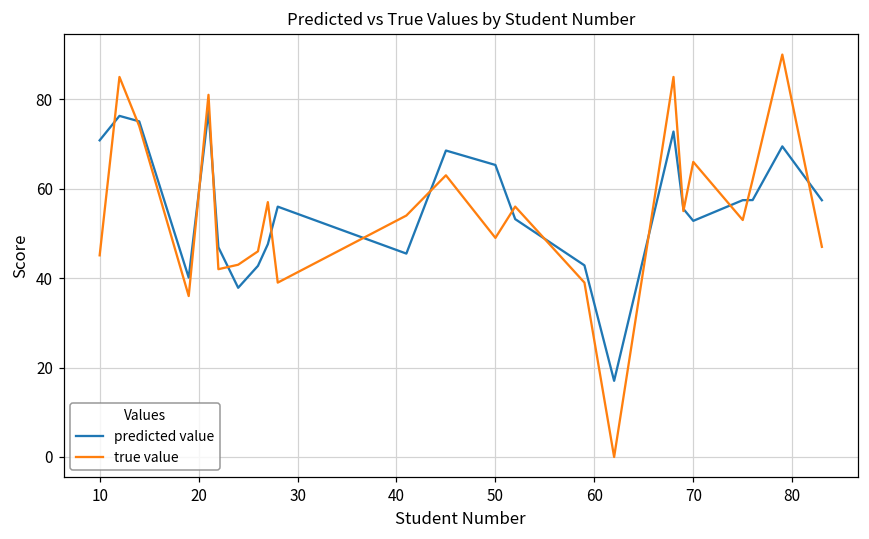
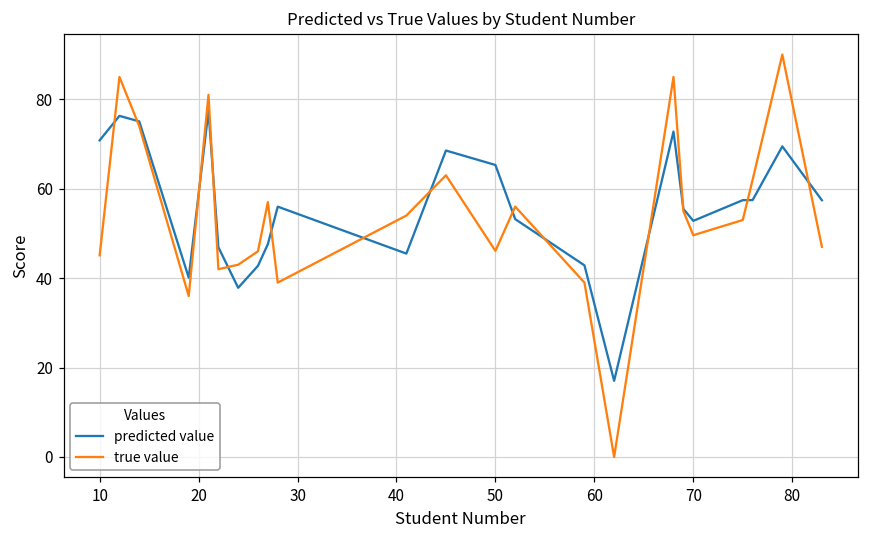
  {
    "predicted value": {
      "10": 71,
      "50": 65,
      "70": 53
    },
    "true value": {
      "10": 45,
-     "50": 49,
-     "70": 66
+     "50": 46,
+     "70": 50
    }
  }
